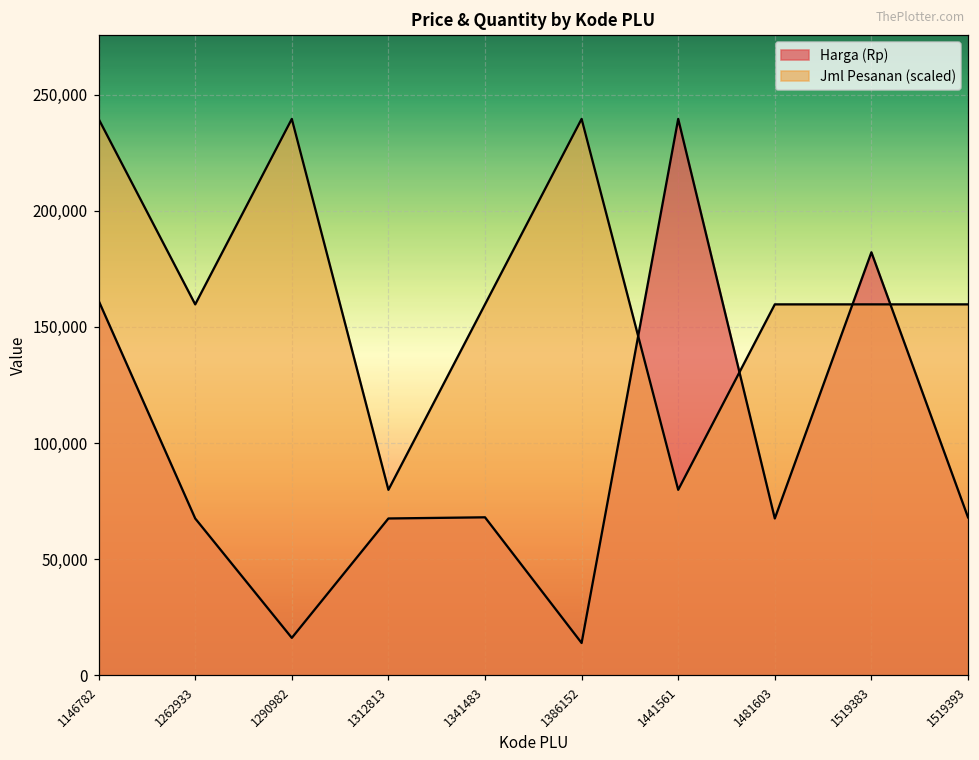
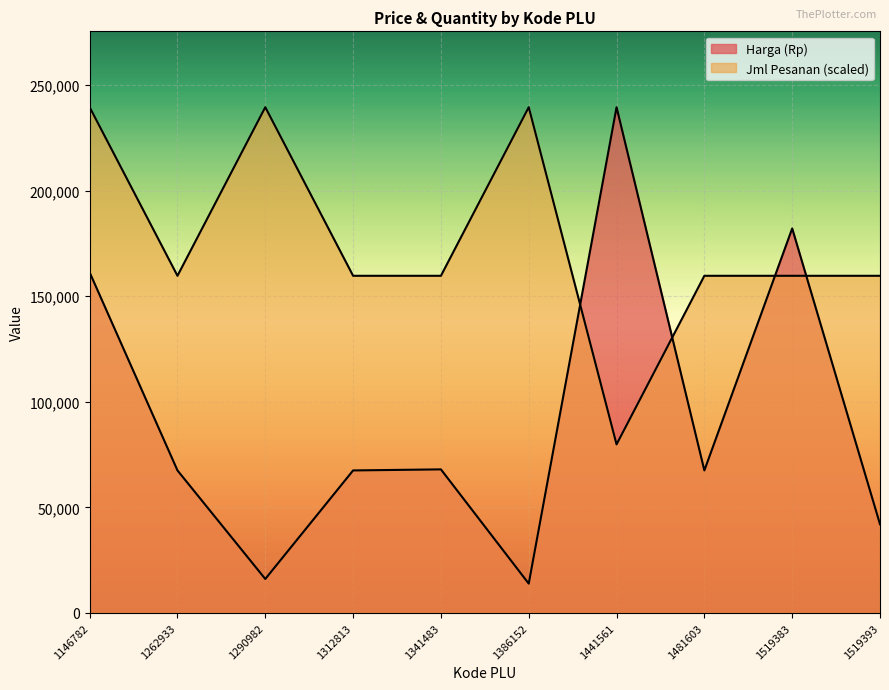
  {
    "Harga (Rp)": {
      "1146782": "161,000",
      "1262933": "68,000",
      "1290982": "16,000",
      "1312813": "68,000",
      "1341483": "68,000",
      "1386152": "14,000",
      "1441561": "240,000",
      "1481603": "68,000",
      "1519383": "182,000",
-     "1519393": "68,000"
+     "1519393": "42,000"
    },
    "Jml Pesanan (scaled)": {
      "1146782": "240,000",
      "1262933": "160,000",
      "1290982": "240,000",
-     "1312813": "80,000",
+     "1312813": "160,000",
      "1341483": "160,000",
      "1386152": "240,000",
      "1441561": "80,000",
      "1481603": "160,000",
      "1519383": "160,000",
      "1519393": "160,000"
    }
  }
